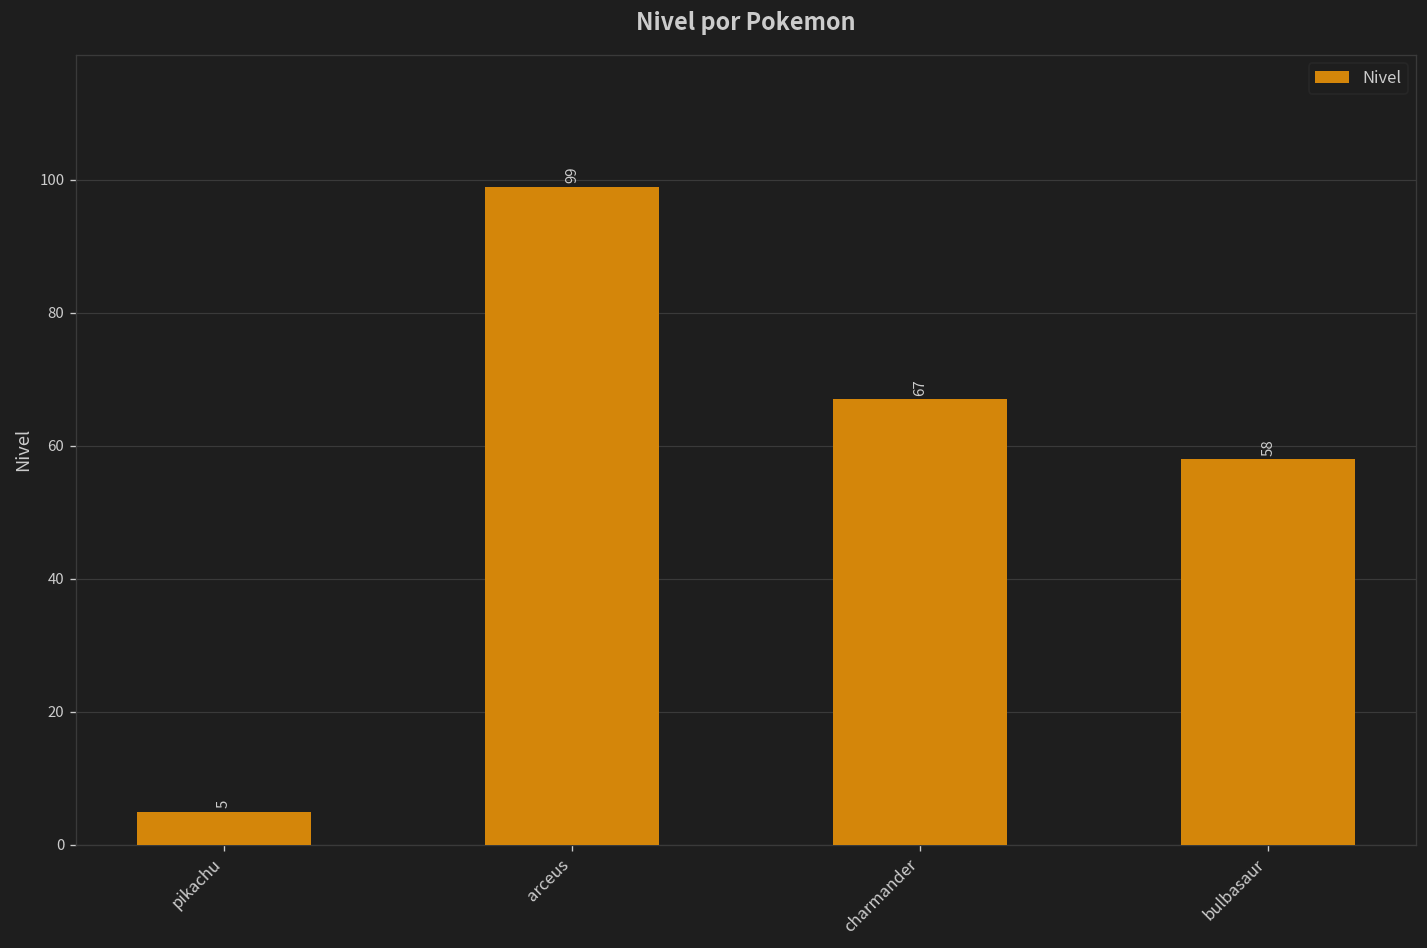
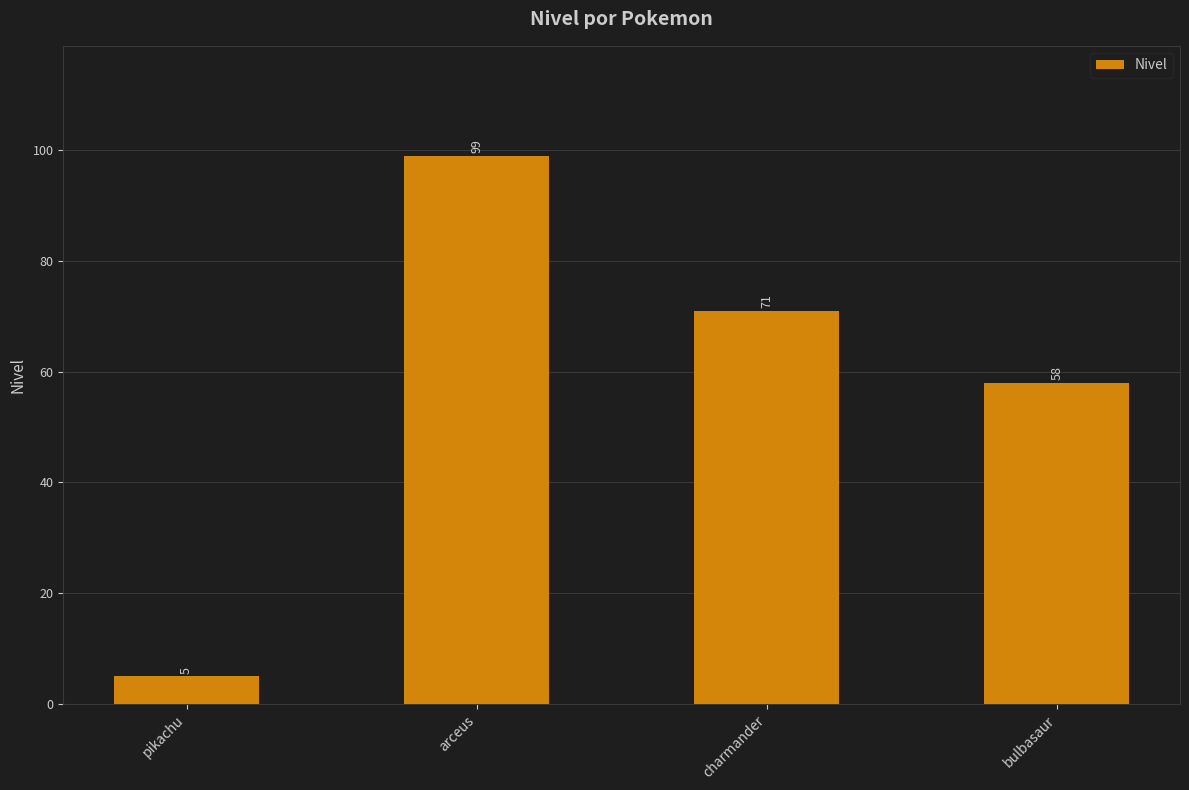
  {
    "pikachu": 5,
    "arceus": 99,
-   "charmander": 67,
+   "charmander": 71,
    "bulbasaur": 58
  }
